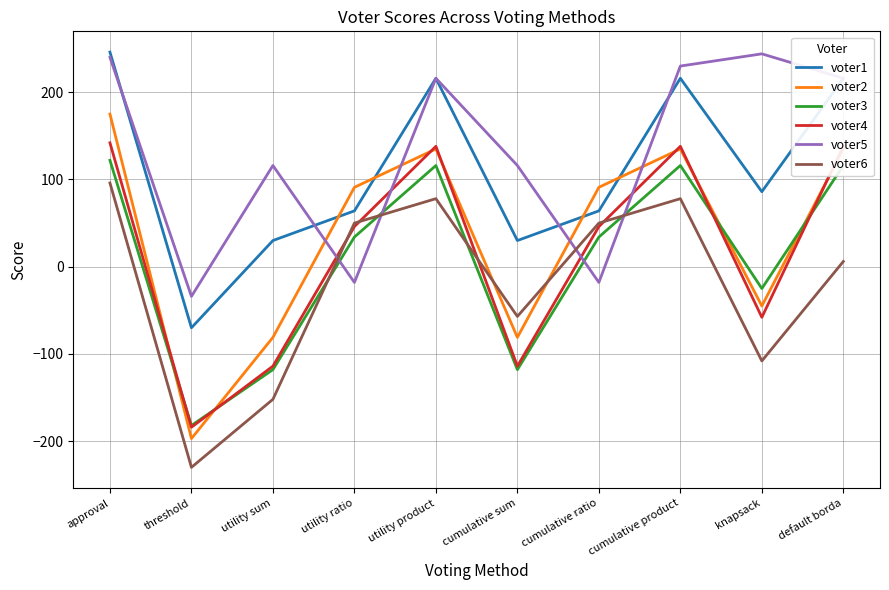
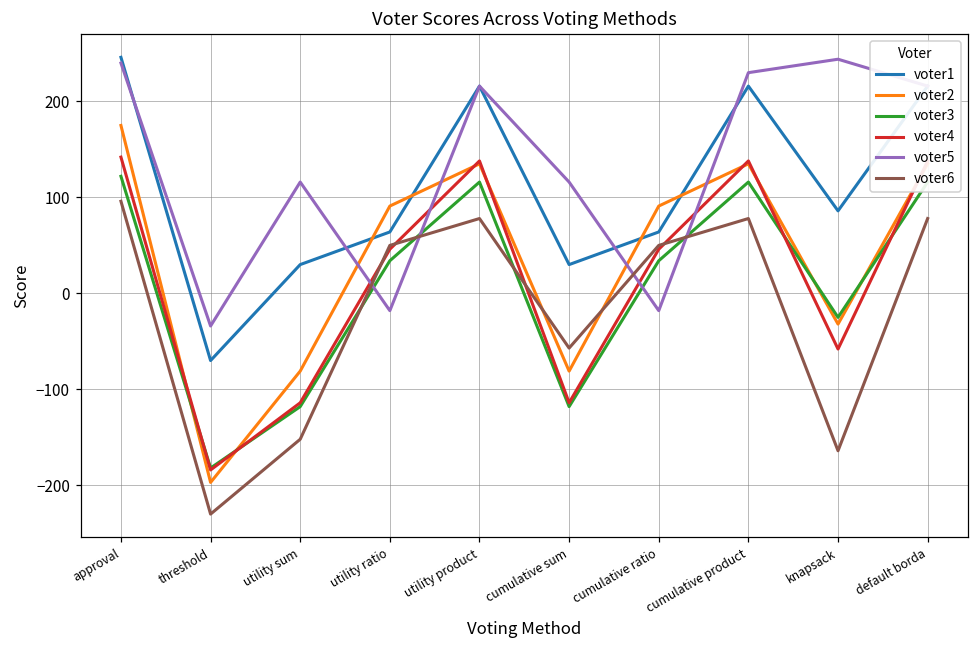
  {
    "voter1": {
      "approval": 250,
      "threshold": -70,
      "utility sum": 30,
      "utility ratio": 60,
      "cumulative sum": 30,
      "cumulative ratio": 60,
      "cumulative product": 220,
      "knapsack": 90
    },
    "voter2": {
      "approval": 180,
      "threshold": -200,
      "utility sum": -80,
      "utility ratio": 90,
      "utility product": 140,
      "cumulative sum": -80,
      "cumulative ratio": 90,
      "cumulative product": 140,
-     "knapsack": -50
+     "knapsack": -30
    },
    "voter3": {
      "approval": 120,
      "utility sum": -120,
      "utility ratio": 30,
      "utility product": 120,
      "cumulative sum": -120,
      "cumulative ratio": 30,
      "cumulative product": 120,
      "knapsack": -30
    },
    "voter4": {
      "approval": 140,
      "utility sum": -110,
      "utility ratio": 50,
      "utility product": 140,
      "cumulative sum": -110,
      "cumulative ratio": 50,
      "cumulative product": 140,
      "knapsack": -60
    },
    "voter5": {
      "approval": 240,
      "threshold": -30,
      "utility sum": 120,
      "utility ratio": -20,
      "cumulative sum": 120,
      "cumulative ratio": -20,
      "cumulative product": 230,
      "knapsack": 240
    },
    "voter6": {
      "approval": 100,
      "threshold": -230,
      "utility sum": -150,
      "utility ratio": 50,
      "utility product": 80,
      "cumulative sum": -60,
      "cumulative ratio": 50,
      "cumulative product": 80,
-     "knapsack": -110,
-     "default borda": 10
+     "knapsack": -160,
+     "default borda": 80
    }
  }
